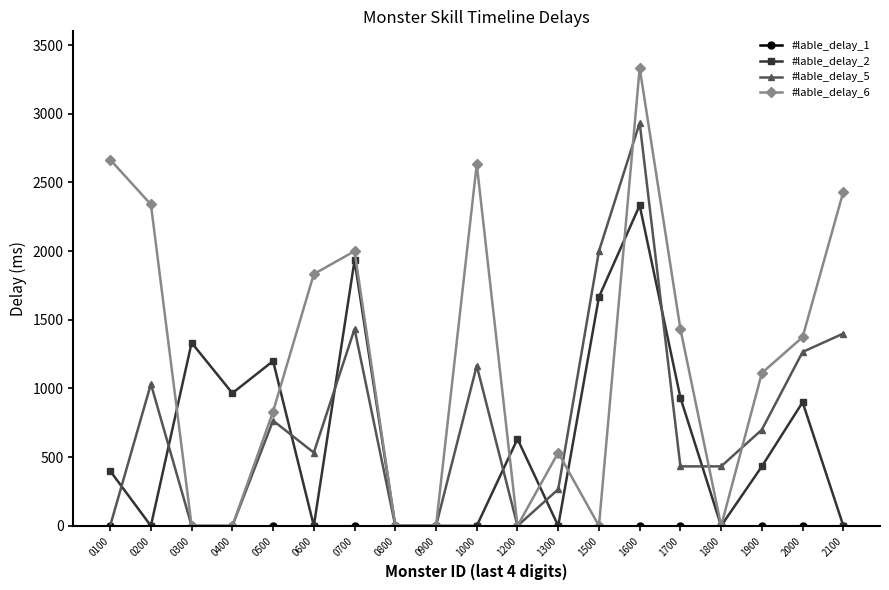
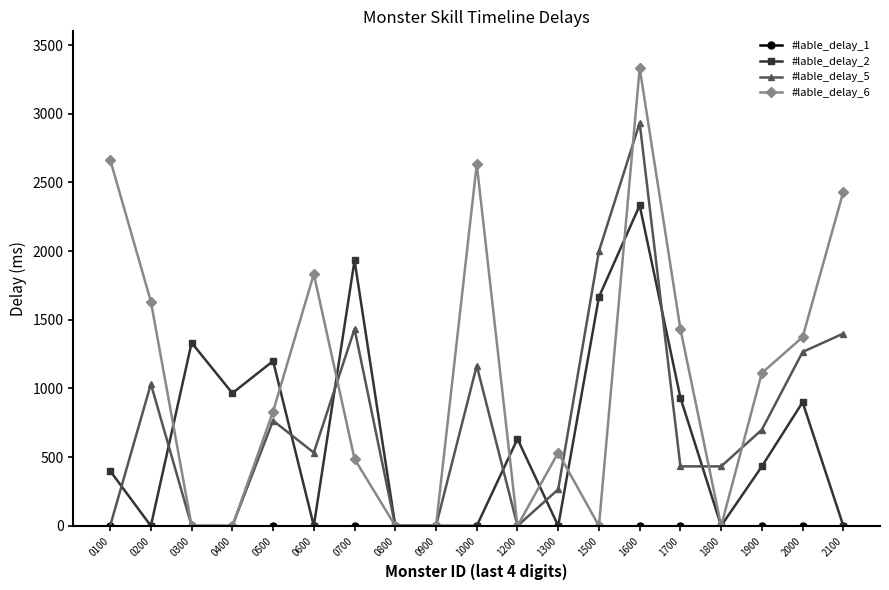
  {
    "#lable_delay_1": {
      "0500": 0,
      "0700": 0,
      "1600": 0,
      "1700": 0,
      "1900": 0,
      "2000": 0
    },
    "#lable_delay_6": {
      "0100": 2670,
-     "0200": 2340,
+     "0200": 1630,
      "0500": 830,
      "0600": 1830,
-     "0700": 2000,
+     "0700": 490,
      "1000": 2630,
      "1300": 530,
      "1600": 3330,
      "1700": 1430,
      "1900": 1110,
      "2000": 1370,
      "2100": 2430
    }
  }
